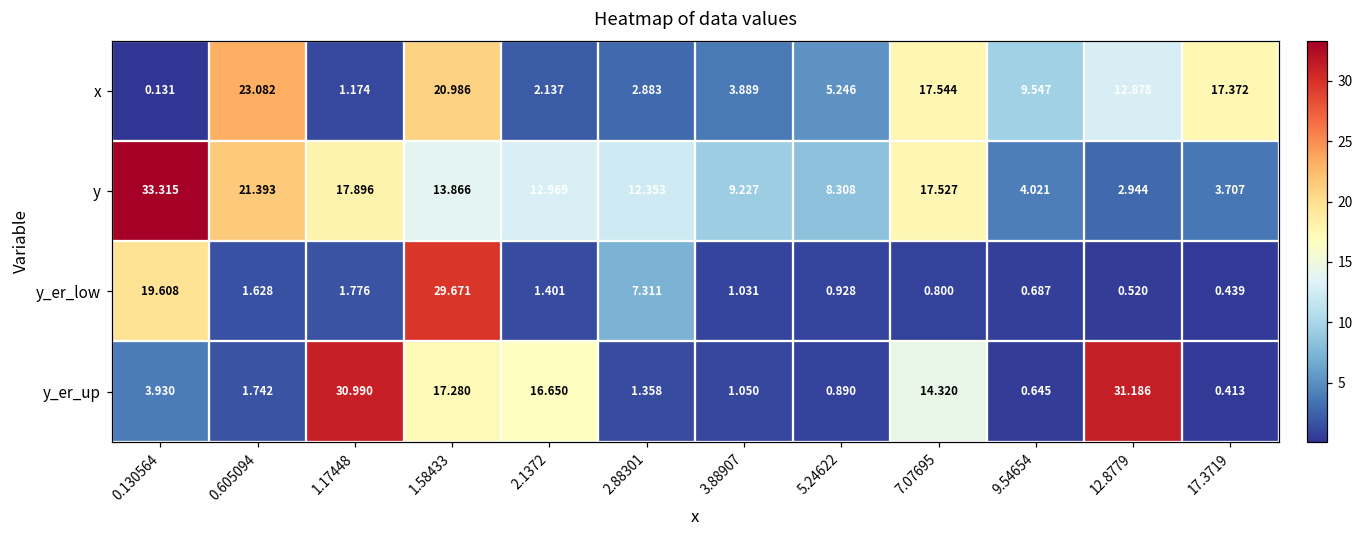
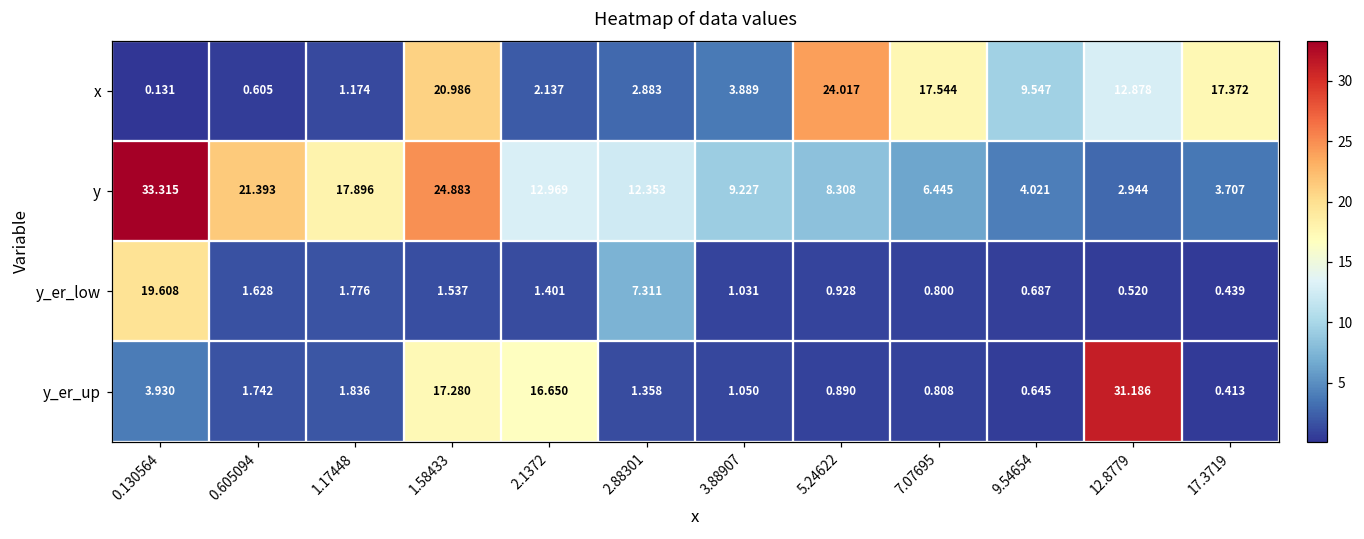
  {
    "x": {
      "0.130564": 0.131,
-     "0.605094": 23.082,
+     "0.605094": 0.605,
      "1.17448": 1.174,
      "1.58433": 20.986,
      "2.1372": 2.137,
      "2.88301": 2.883,
      "3.88907": 3.889,
-     "5.24622": 5.246,
+     "5.24622": 24.017,
      "7.07695": 17.544,
      "9.54654": 9.547,
      "17.3719": 17.372
    },
    "y": {
      "0.130564": 33.315,
      "0.605094": 21.393,
      "1.17448": 17.896,
-     "1.58433": 13.866,
+     "1.58433": 24.883,
      "2.88301": 12.353,
      "3.88907": 9.227,
      "5.24622": 8.308,
-     "7.07695": 17.527,
+     "7.07695": 6.445,
      "9.54654": 4.021,
      "12.8779": 2.944,
      "17.3719": 3.707
    },
    "y_er_low": {
      "0.130564": 19.608,
      "0.605094": 1.628,
      "1.17448": 1.776,
-     "1.58433": 29.671,
+     "1.58433": 1.537,
      "2.1372": 1.401,
      "2.88301": 7.311,
      "3.88907": 1.031,
      "5.24622": 0.928,
      "7.07695": 0.800,
      "9.54654": 0.687,
      "12.8779": 0.520,
      "17.3719": 0.439
    },
    "y_er_up": {
      "0.130564": 3.930,
      "0.605094": 1.742,
-     "1.17448": 30.990,
+     "1.17448": 1.836,
      "1.58433": 17.280,
      "2.1372": 16.650,
      "2.88301": 1.358,
      "3.88907": 1.050,
      "5.24622": 0.890,
-     "7.07695": 14.320,
+     "7.07695": 0.808,
      "9.54654": 0.645,
      "12.8779": 31.186,
      "17.3719": 0.413
    }
  }
